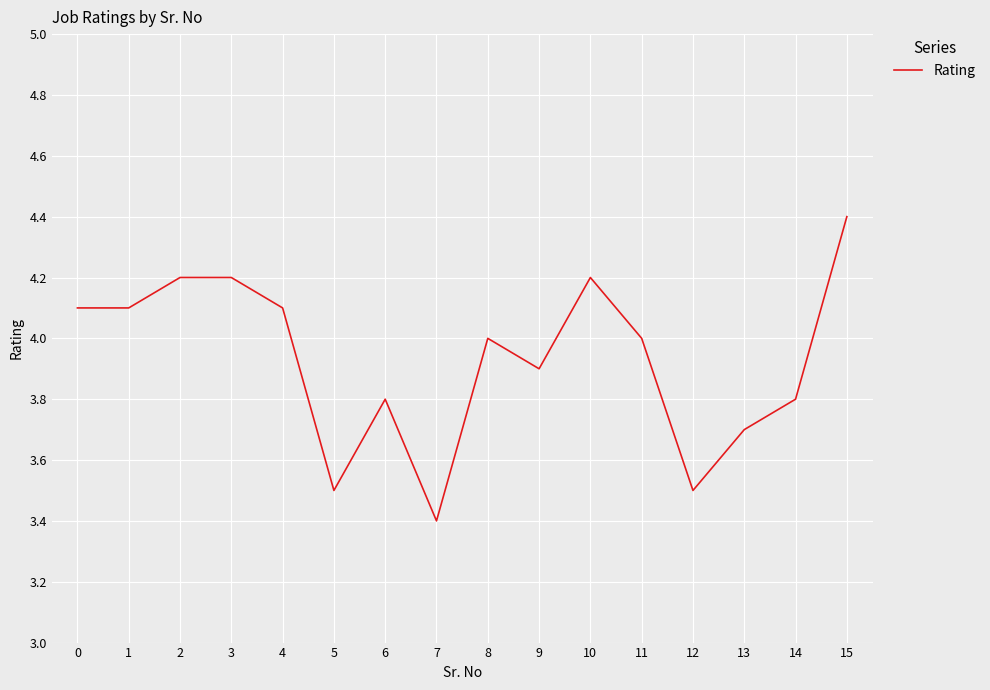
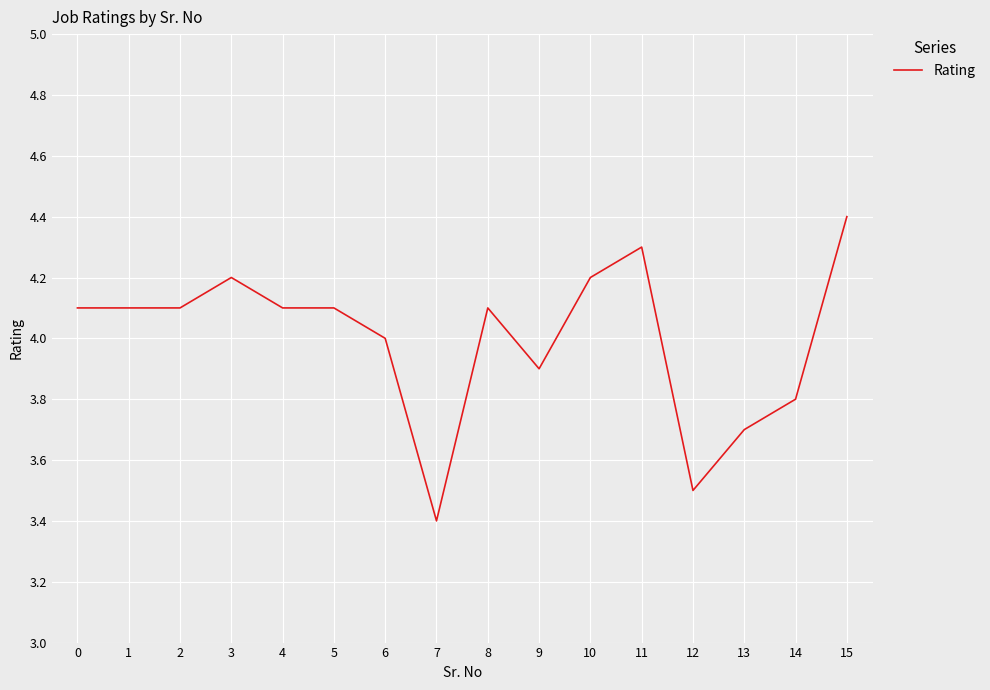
  {
    "0": 4.1,
    "1": 4.1,
-   "2": 4.2,
+   "2": 4.1,
    "3": 4.2,
    "4": 4.1,
-   "5": 3.5,
-   "6": 3.8,
+   "5": 4.1,
+   "6": 4.0,
    "7": 3.4,
-   "8": 4.0,
+   "8": 4.1,
    "9": 3.9,
    "10": 4.2,
-   "11": 4.0,
+   "11": 4.3,
    "12": 3.5,
    "13": 3.7,
    "14": 3.8,
    "15": 4.4
  }
